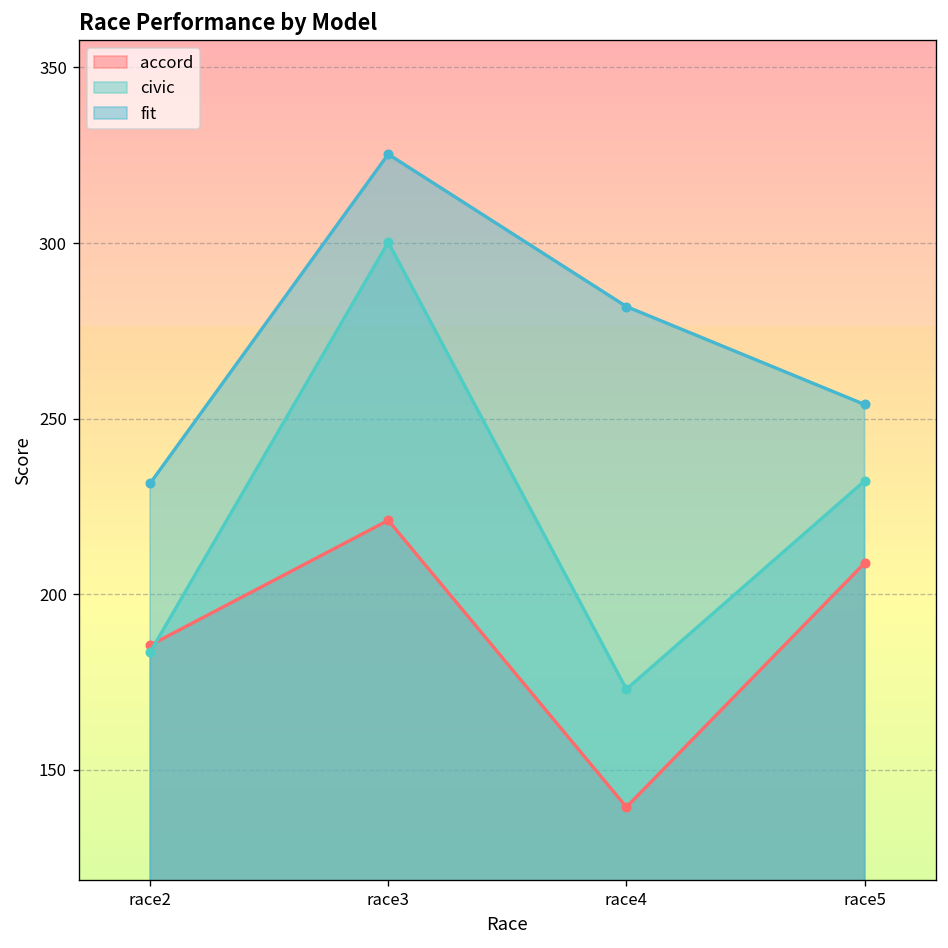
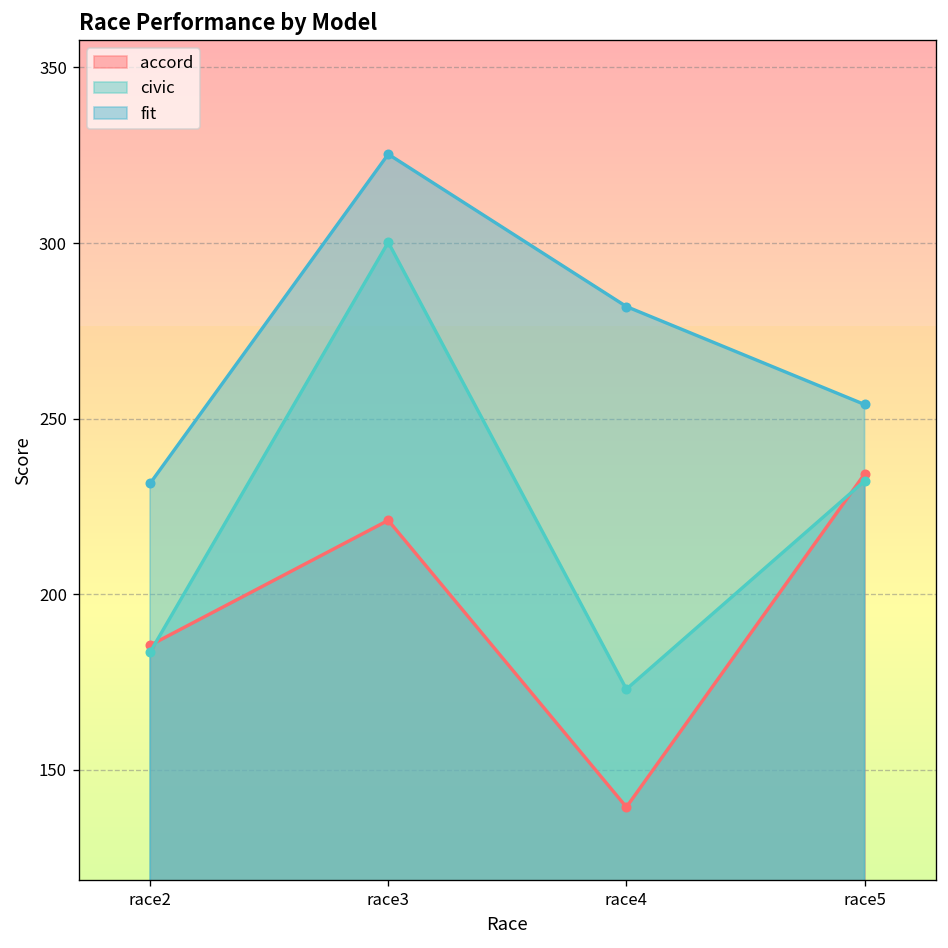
  {
    "accord": {
      "race2": 185,
      "race3": 221,
      "race4": 139,
-     "race5": 209
+     "race5": 234
    }
  }
